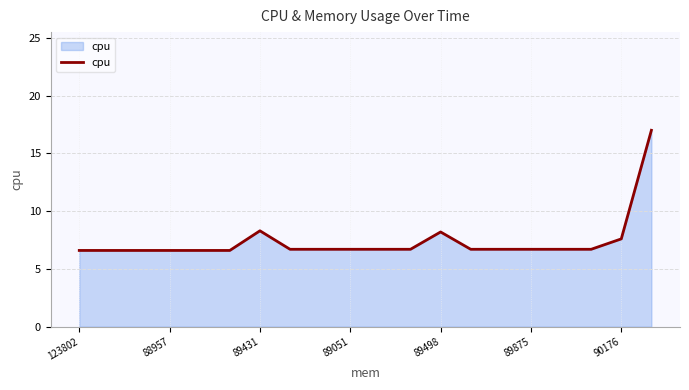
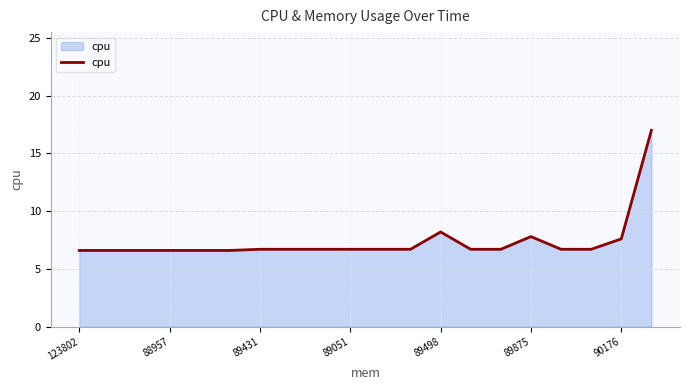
  {
    "123802": 6.6,
    "88957": 6.6,
-   "89431": 8.3,
+   "89431": 6.7,
    "89051": 6.7,
    "89498": 8.2,
-   "89875": 6.7,
+   "89875": 7.8,
    "90176": 7.6
  }
